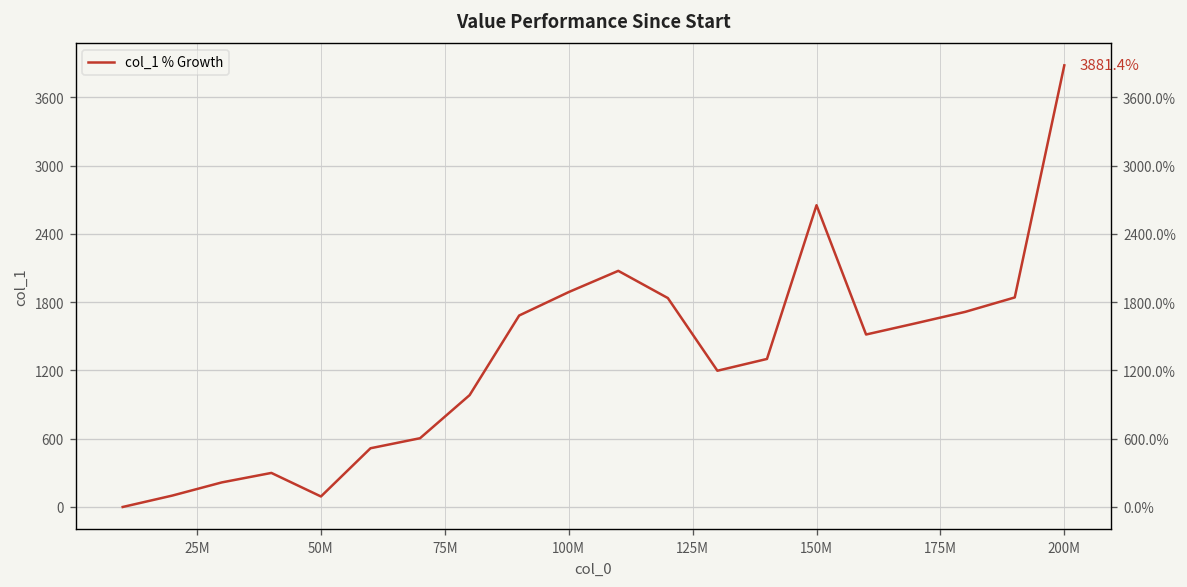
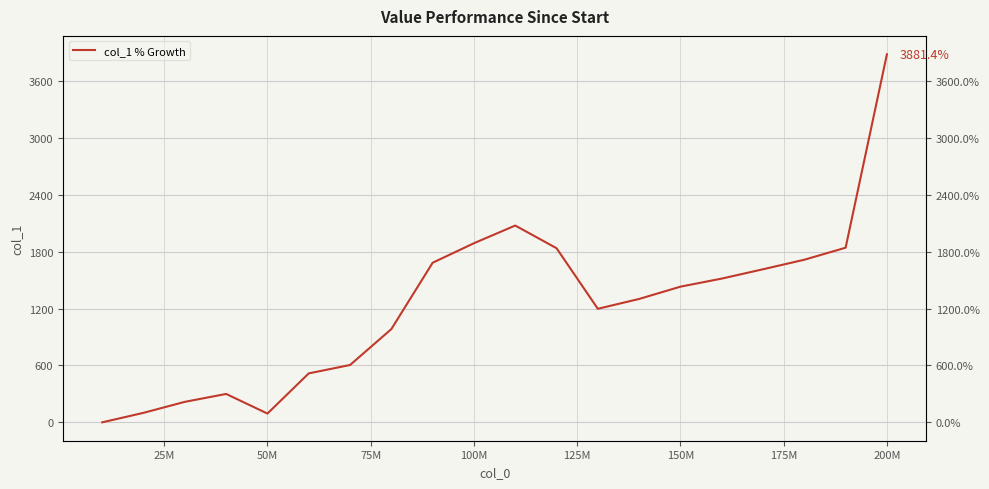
  {
    "50M": 100,
    "100M": 1900,
-   "150M": 2700
+   "150M": 1400
  }
